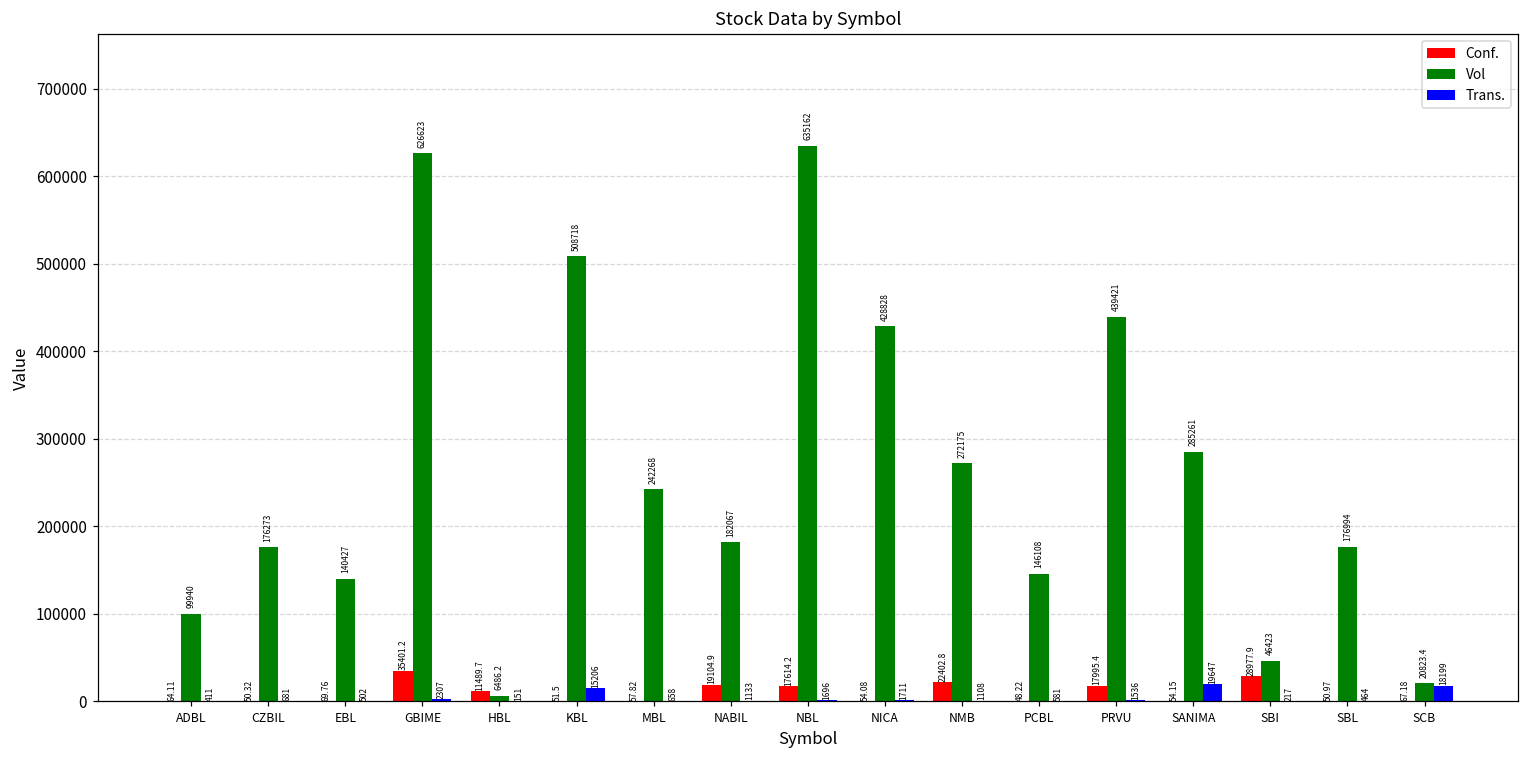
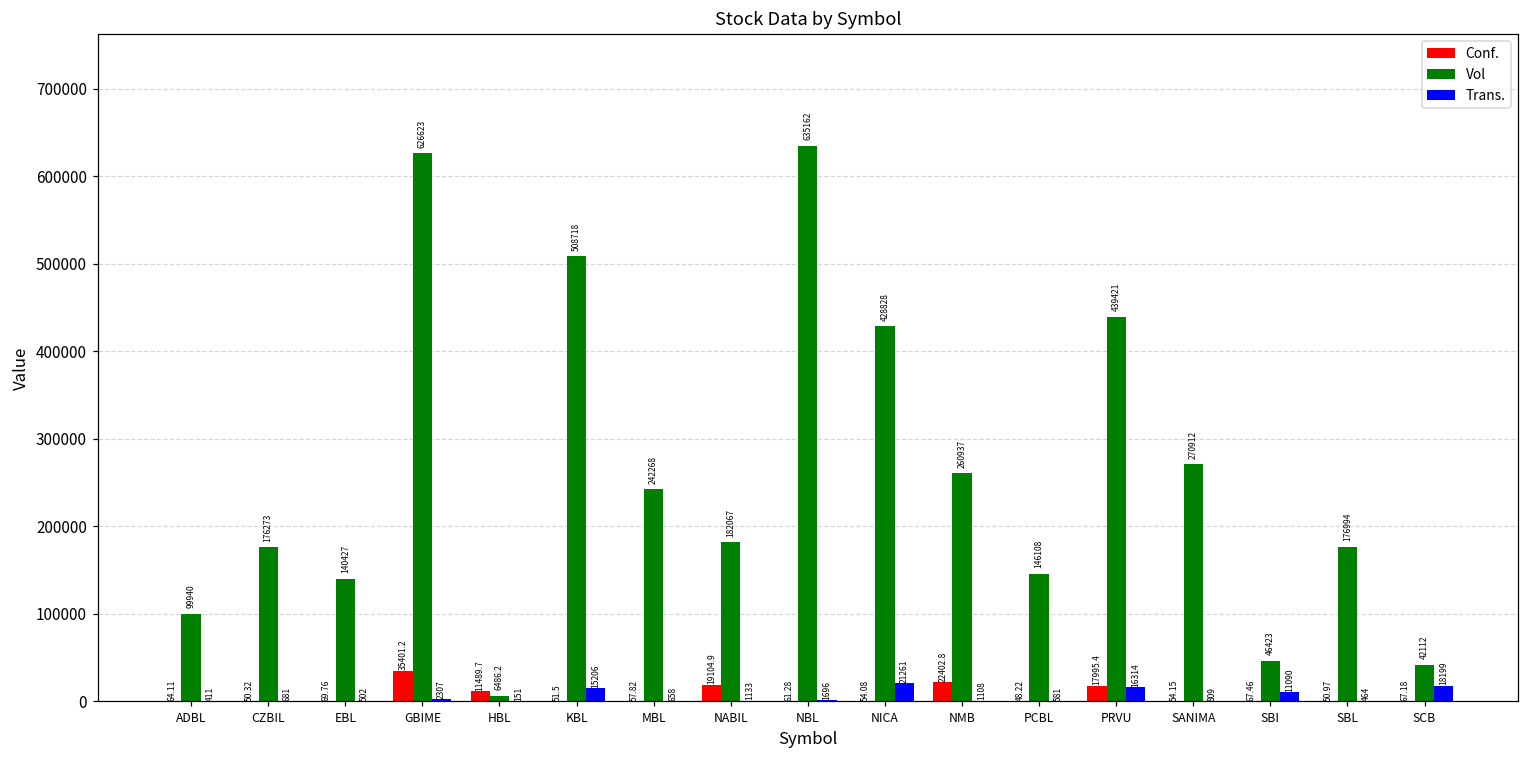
  {
    "Conf.": {
      "ADBL": 64.11,
      "CZBIL": 50.32,
      "EBL": 69.76,
      "GBIME": 35401.2,
      "HBL": 11489.7,
      "KBL": 51.5,
      "MBL": 57.82,
      "NABIL": 19104.9,
-     "NBL": 17614.2,
+     "NBL": 61.28,
      "NICA": 54.08,
      "NMB": 22402.8,
      "PCBL": 48.22,
      "PRVU": 17995.4,
      "SANIMA": 54.15,
-     "SBI": 28977.9,
+     "SBI": 67.46,
      "SBL": 50.97,
      "SCB": 67.18
    },
    "Vol": {
      "ADBL": 99940,
      "CZBIL": 176273,
      "EBL": 140427,
      "GBIME": 626623,
      "HBL": 6486.2,
      "KBL": 508718,
      "MBL": 242268,
      "NABIL": 182067,
      "NBL": 635162,
      "NICA": 428828,
-     "NMB": 272175,
+     "NMB": 260937,
      "PCBL": 146108,
      "PRVU": 439421,
-     "SANIMA": 285261,
+     "SANIMA": 270912,
      "SBI": 46423,
      "SBL": 176994,
-     "SCB": 20823.4
+     "SCB": 42112
    },
    "Trans.": {
      "ADBL": 411,
      "CZBIL": 681,
      "EBL": 502,
      "GBIME": 2307,
      "HBL": 151,
      "KBL": 15206,
      "MBL": 658,
      "NABIL": 1133,
      "NBL": 1696,
-     "NICA": 1711,
+     "NICA": 21261,
      "NMB": 1108,
      "PCBL": 581,
-     "PRVU": 1536,
-     "SANIMA": 19647,
-     "SBI": 217,
+     "PRVU": 16314,
+     "SANIMA": 809,
+     "SBI": 11090,
      "SBL": 464,
      "SCB": 18199
    }
  }
